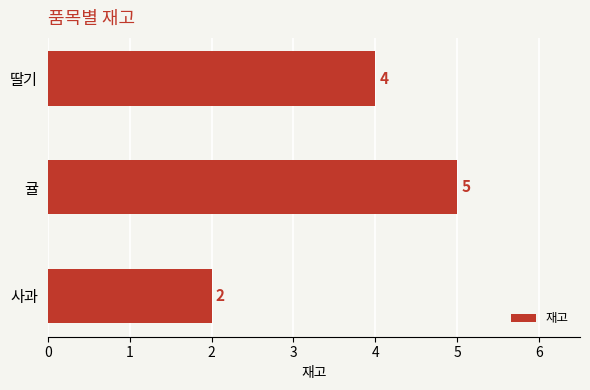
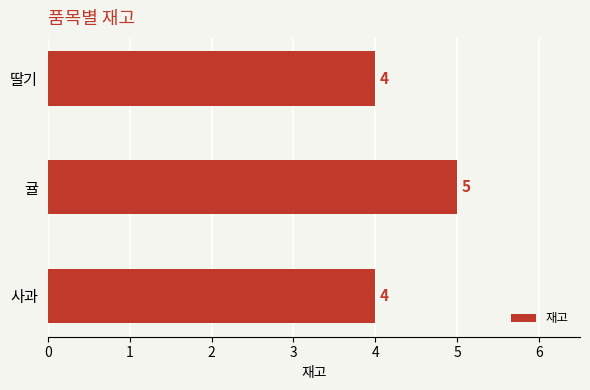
  {
    "딸기": 4,
    "귤": 5,
-   "사과": 2
+   "사과": 4
  }
